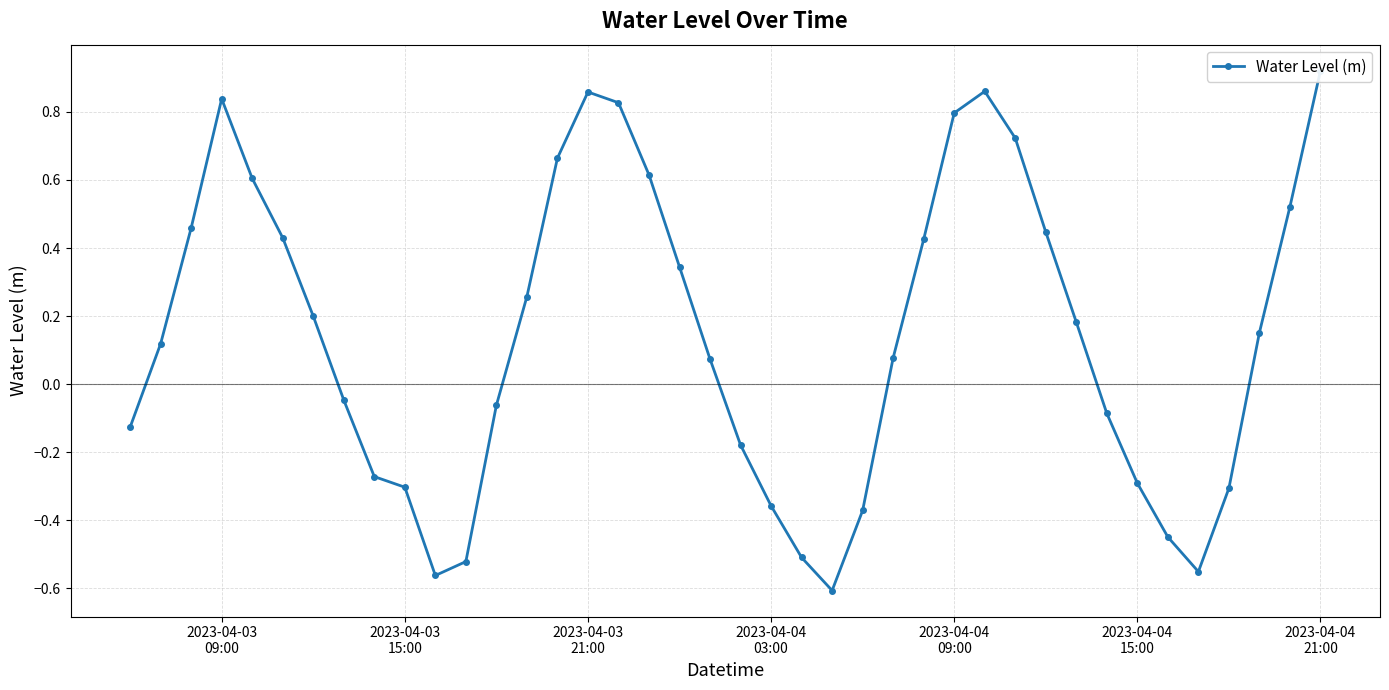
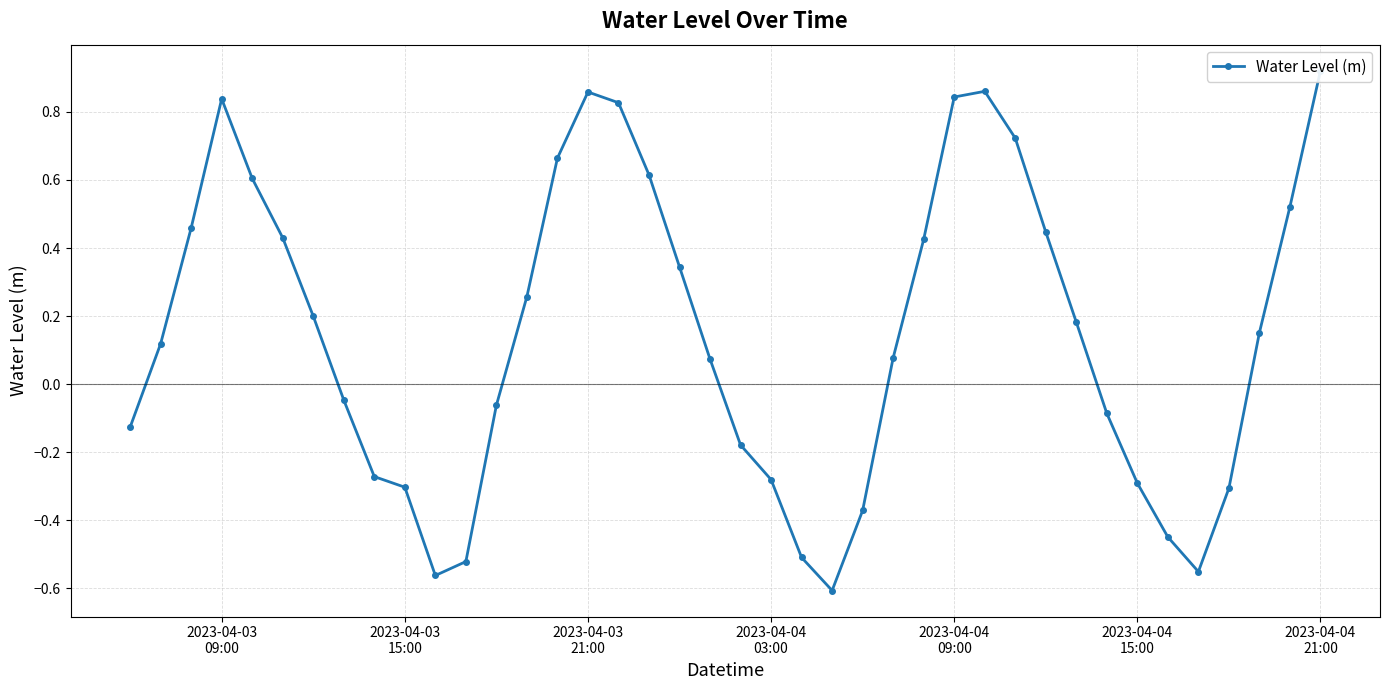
  {
    "2023-04-03 09:00": 0.84,
    "2023-04-03 15:00": -0.30,
    "2023-04-03 21:00": 0.86,
-   "2023-04-04 03:00": -0.36,
-   "2023-04-04 09:00": 0.80,
+   "2023-04-04 03:00": -0.28,
+   "2023-04-04 09:00": 0.84,
    "2023-04-04 15:00": -0.29
  }
